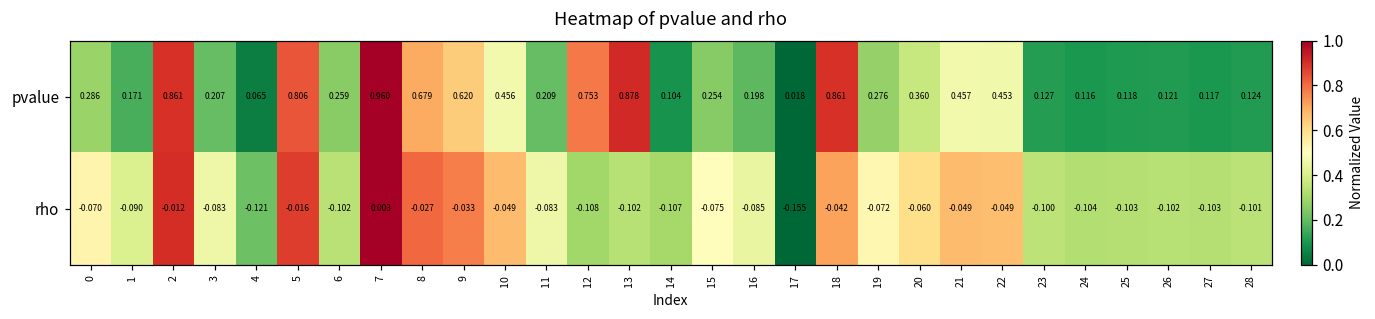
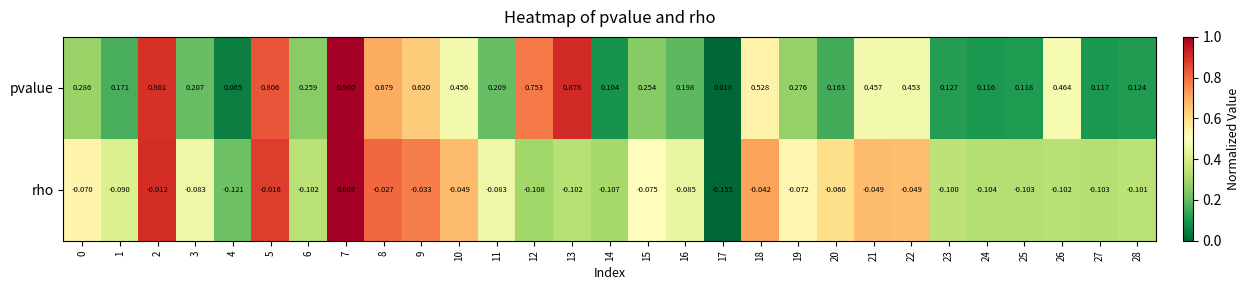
  {
    "pvalue": {
      "0": 0.286,
      "1": 0.171,
      "2": 0.861,
      "3": 0.207,
      "4": 0.065,
      "5": 0.806,
      "6": 0.259,
      "7": 0.960,
      "8": 0.679,
      "9": 0.620,
      "10": 0.456,
      "11": 0.209,
      "12": 0.753,
      "13": 0.878,
      "14": 0.104,
      "15": 0.254,
      "16": 0.198,
      "17": 0.018,
-     "18": 0.861,
+     "18": 0.528,
      "19": 0.276,
-     "20": 0.360,
+     "20": 0.163,
      "21": 0.457,
      "22": 0.453,
      "23": 0.127,
      "24": 0.116,
      "25": 0.118,
-     "26": 0.121,
+     "26": 0.464,
      "27": 0.117,
      "28": 0.124
    },
    "rho": {
      "0": -0.070,
      "1": -0.090,
      "2": -0.012,
      "3": -0.083,
      "4": -0.121,
      "5": -0.016,
      "6": -0.102,
      "7": 0.003,
      "8": -0.027,
      "9": -0.033,
      "10": -0.049,
      "11": -0.083,
      "12": -0.108,
      "13": -0.102,
      "14": -0.107,
      "15": -0.075,
      "16": -0.085,
      "17": -0.155,
      "18": -0.042,
      "19": -0.072,
      "20": -0.060,
      "21": -0.049,
      "22": -0.049,
      "23": -0.100,
      "24": -0.104,
      "25": -0.103,
      "26": -0.102,
      "27": -0.103,
      "28": -0.101
    }
  }
